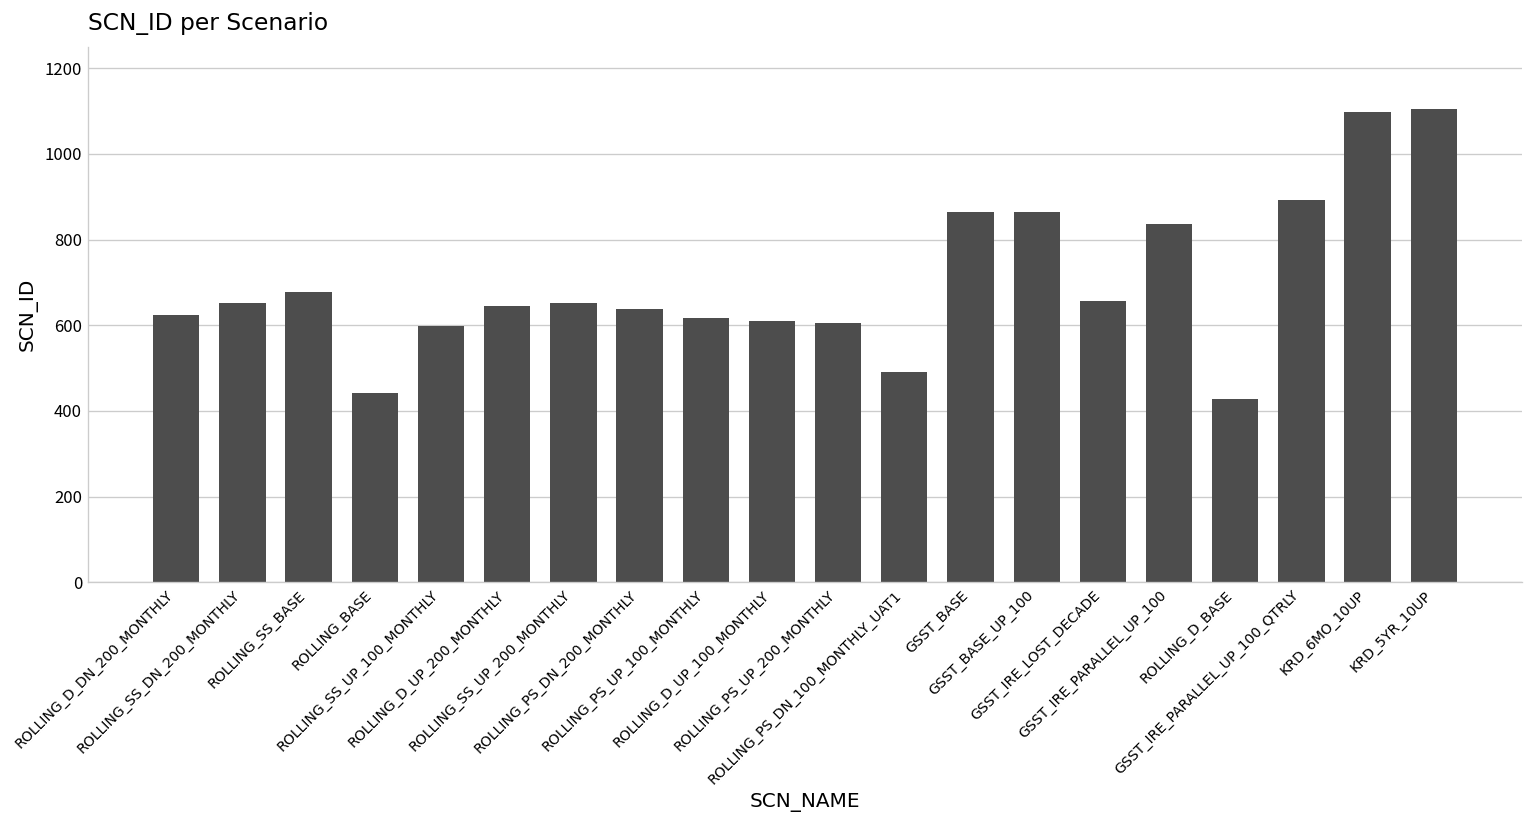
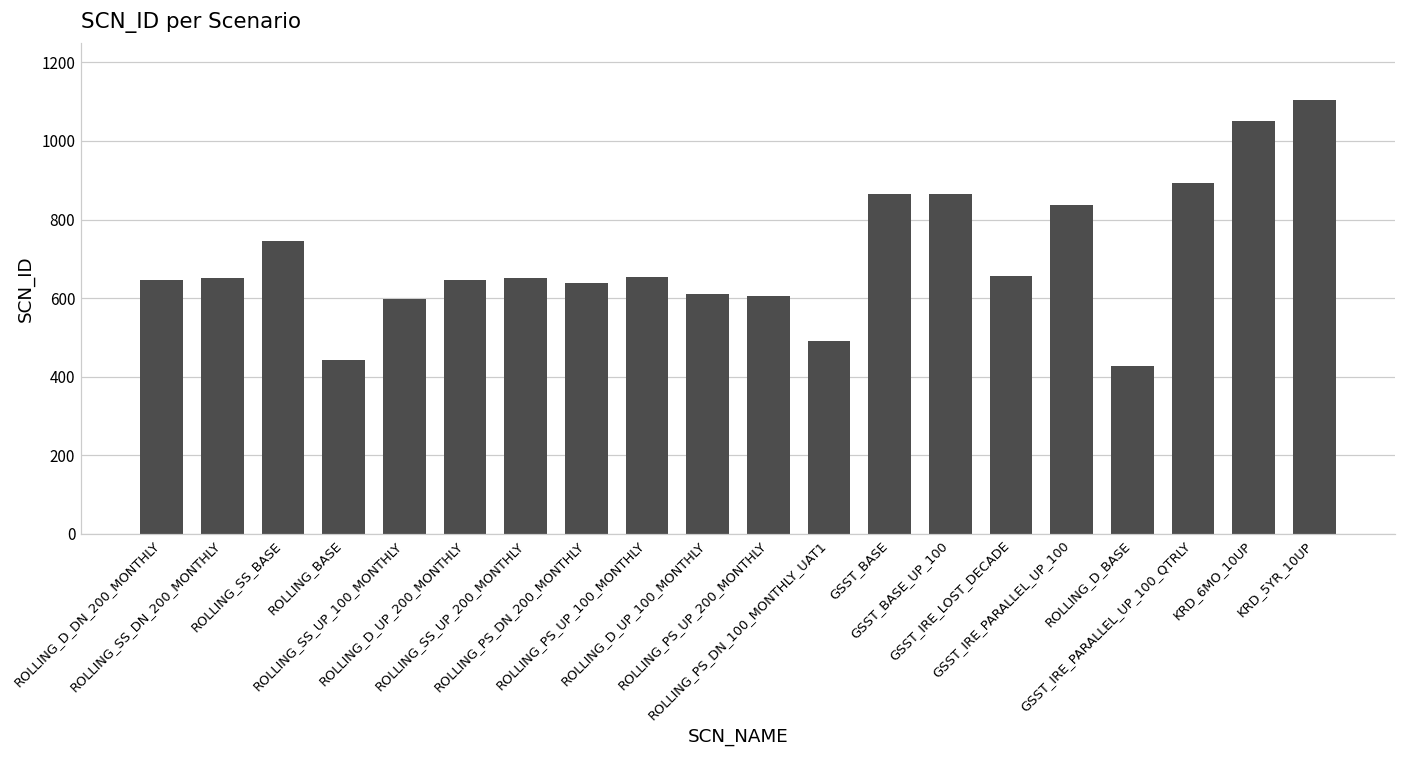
  {
-   "ROLLING_D_DN_200_MONTHLY": 620,
+   "ROLLING_D_DN_200_MONTHLY": 650,
    "ROLLING_SS_DN_200_MONTHLY": 650,
-   "ROLLING_SS_BASE": 680,
+   "ROLLING_SS_BASE": 750,
    "ROLLING_BASE": 440,
    "ROLLING_SS_UP_100_MONTHLY": 600,
    "ROLLING_D_UP_200_MONTHLY": 650,
    "ROLLING_SS_UP_200_MONTHLY": 650,
    "ROLLING_PS_DN_200_MONTHLY": 640,
-   "ROLLING_PS_UP_100_MONTHLY": 620,
+   "ROLLING_PS_UP_100_MONTHLY": 650,
    "ROLLING_D_UP_100_MONTHLY": 610,
    "ROLLING_PS_UP_200_MONTHLY": 610,
    "ROLLING_PS_DN_100_MONTHLY_UAT1": 490,
    "GSST_BASE": 860,
    "GSST_BASE_UP_100": 870,
    "GSST_IRE_LOST_DECADE": 660,
    "GSST_IRE_PARALLEL_UP_100": 840,
    "ROLLING_D_BASE": 430,
    "GSST_IRE_PARALLEL_UP_100_QTRLY": 890,
-   "KRD_6MO_10UP": 1100,
+   "KRD_6MO_10UP": 1050,
    "KRD_5YR_10UP": 1100
  }
